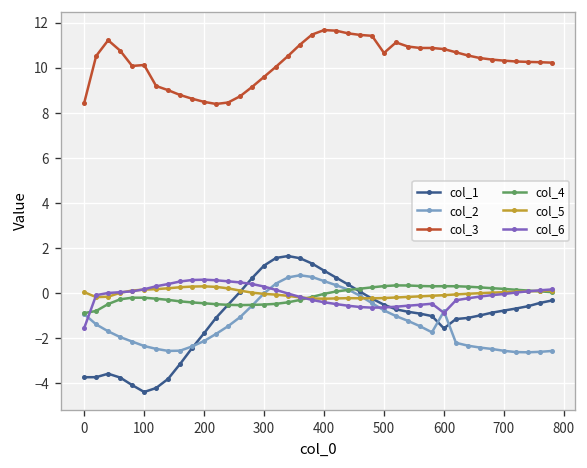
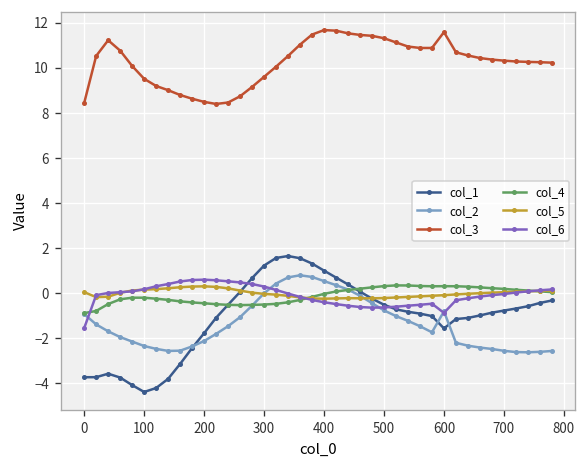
  {
    "col_1": {
      "0": -3.7,
      "100": -4.4,
      "200": -1.8,
      "300": 1.2,
      "400": 1.0,
      "600": -1.6,
      "700": -0.8
    },
    "col_2": {
      "100": -2.3,
      "200": -2.1,
      "400": 0.5,
      "700": -2.6
    },
    "col_3": {
      "0": 8.4,
-     "100": 10.1,
+     "100": 9.5,
      "200": 8.5,
      "300": 9.6,
      "400": 11.7,
-     "500": 10.7,
-     "600": 10.8,
+     "500": 11.3,
+     "600": 11.6,
      "700": 10.3
    },
    "col_4": {
      "100": -0.2,
      "200": -0.4,
      "300": -0.5,
      "400": 0.0,
      "500": 0.3,
      "600": 0.3,
      "700": 0.2
    },
    "col_5": {
      "0": 0.0,
      "200": 0.3,
      "400": -0.2,
      "500": -0.2,
      "600": -0.1
    },
    "col_6": {
      "0": -1.6,
      "200": 0.6,
      "300": 0.3,
      "400": -0.4
    }
  }
